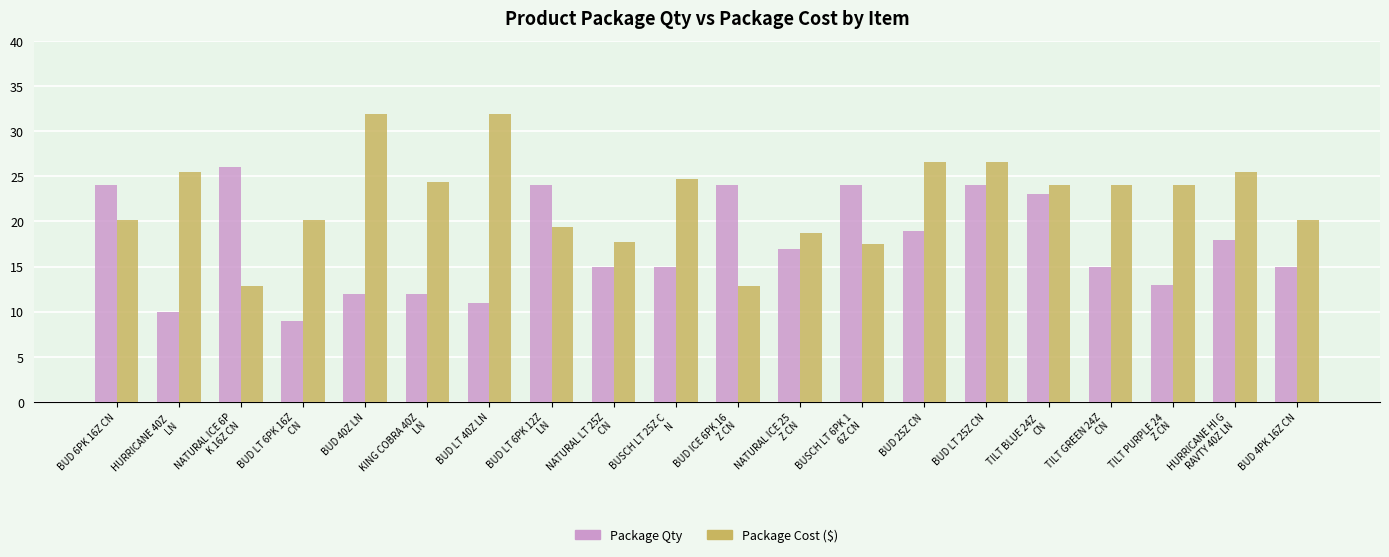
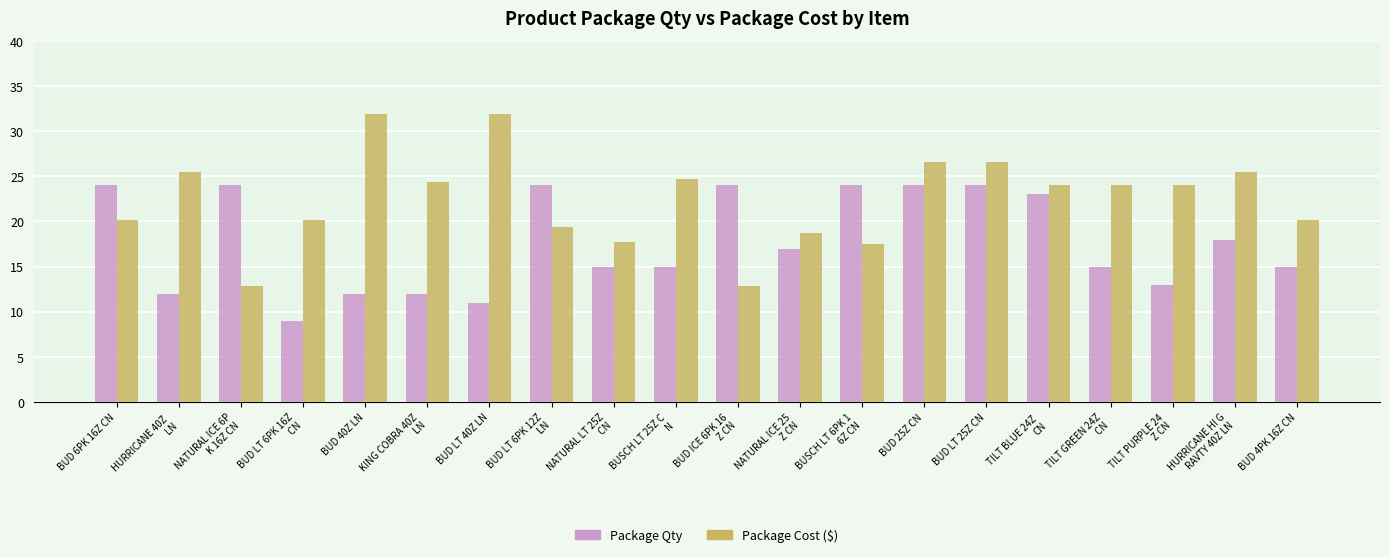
  {
    "Package Qty": {
      "BUD 6PK 16Z CN": 24,
-     "HURRICANE 40Z LN": 10,
-     "NATURAL ICE 6P K 16Z CN": 26,
+     "HURRICANE 40Z LN": 12,
+     "NATURAL ICE 6P K 16Z CN": 24,
      "BUD LT 6PK 16Z CN": 9,
      "BUD 40Z LN": 12,
      "KING COBRA 40Z LN": 12,
      "BUD LT 40Z LN": 11,
      "BUD LT 6PK 12Z LN": 24,
      "NATURAL LT 25Z CN": 15,
      "BUSCH LT 25Z C N": 15,
      "BUD ICE 6PK 16 Z CN": 24,
      "NATURAL ICE 25 Z CN": 17,
      "BUSCH LT 6PK 1 6Z CN": 24,
-     "BUD 25Z CN": 19,
+     "BUD 25Z CN": 24,
      "BUD LT 25Z CN": 24,
      "TILT BLUE 24Z CN": 23,
      "TILT GREEN 24Z CN": 15,
      "TILT PURPLE 24 Z CN": 13,
      "HURRICANE HI G RAVTY 40Z LN": 18,
      "BUD 4PK 16Z CN": 15
    }
  }
